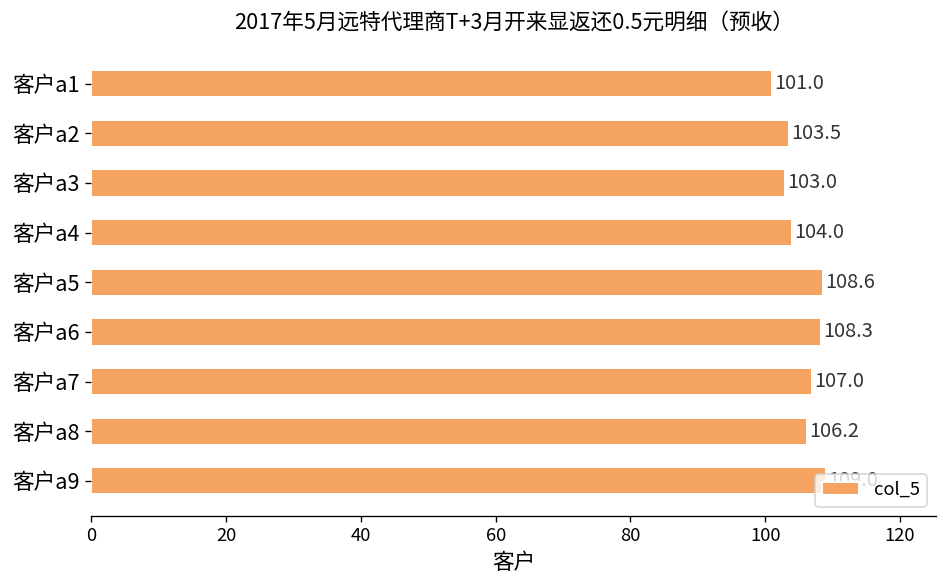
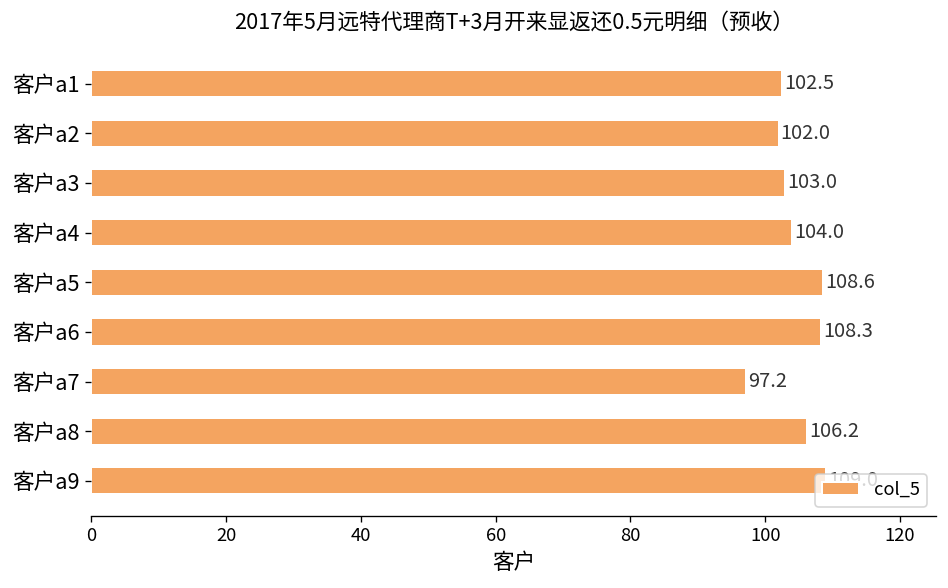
  {
-   "客户a1": 101.0,
-   "客户a2": 103.5,
+   "客户a1": 102.5,
+   "客户a2": 102.0,
    "客户a3": 103.0,
    "客户a4": 104.0,
    "客户a5": 108.6,
    "客户a6": 108.3,
-   "客户a7": 107.0,
+   "客户a7": 97.2,
    "客户a8": 106.2
  }
